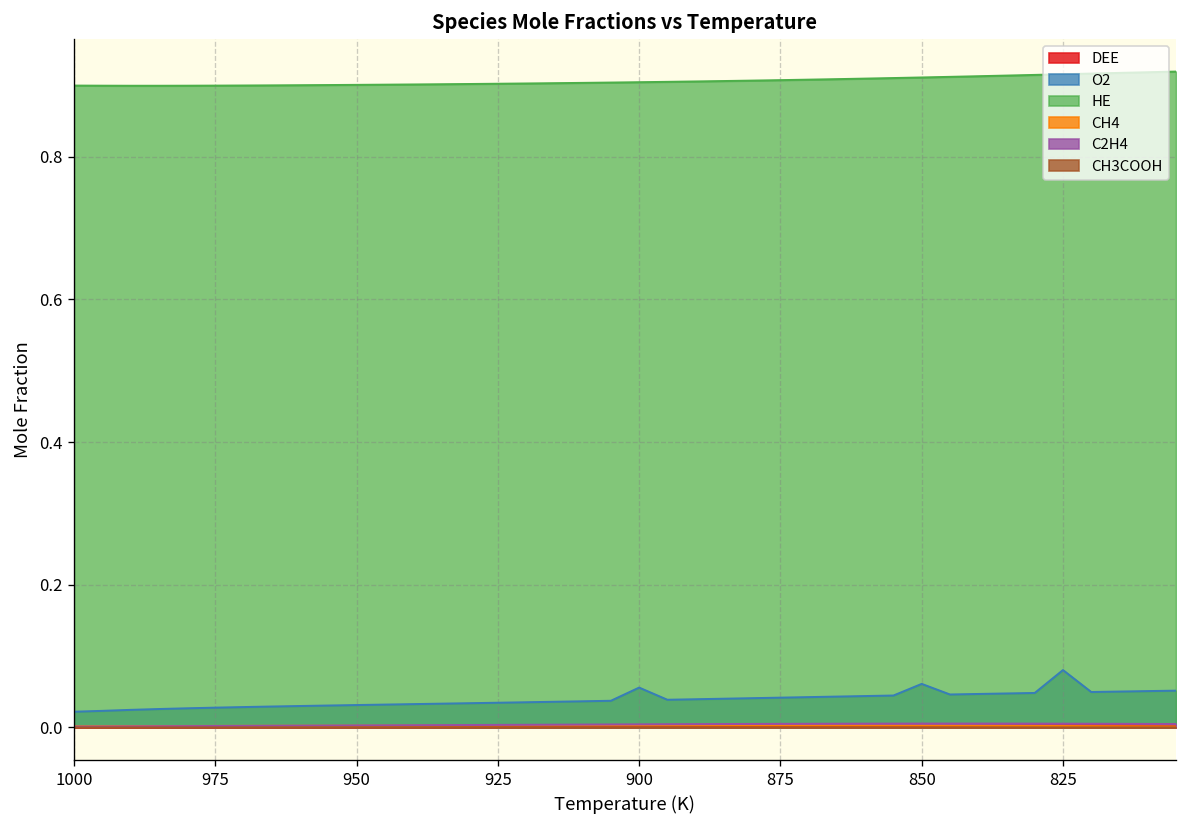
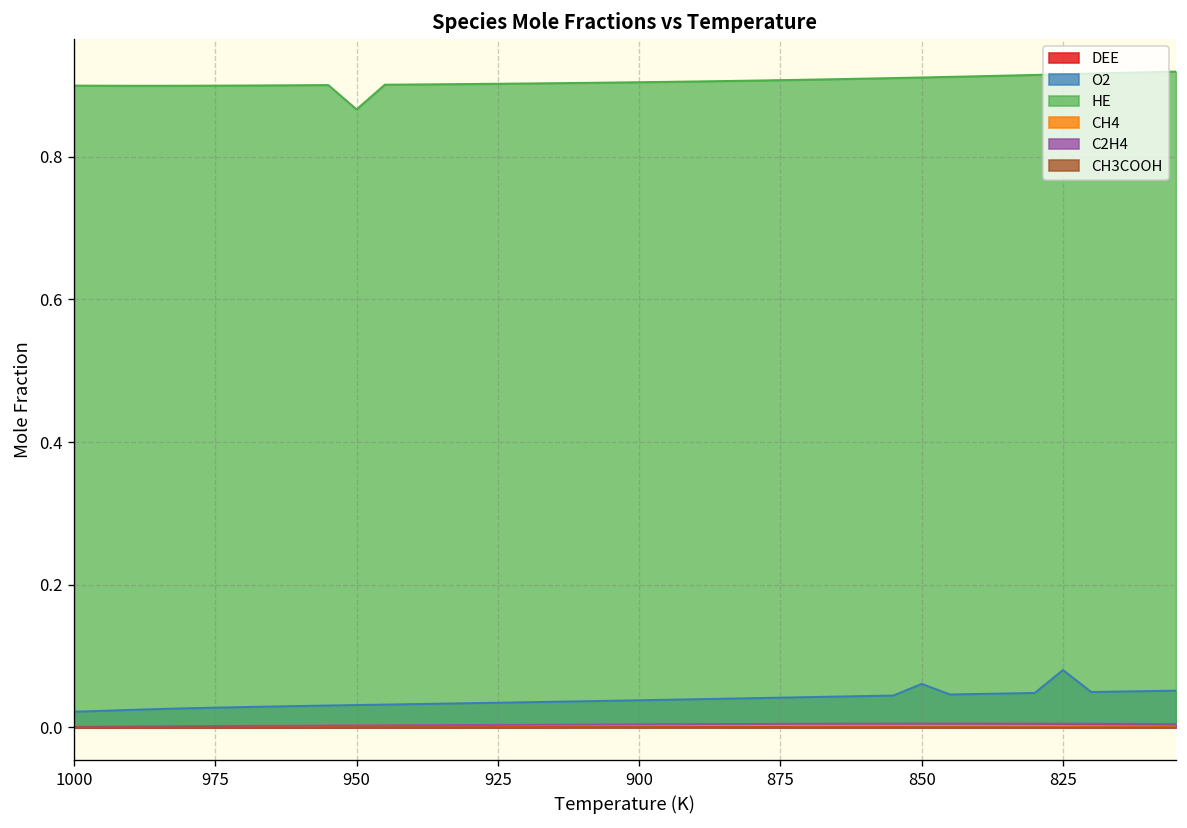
  {
    "O2": {
      "1000": 0.02,
      "975": 0.03,
      "950": 0.03,
      "925": 0.03,
-     "900": 0.06,
+     "900": 0.04,
      "875": 0.04,
      "850": 0.06,
      "825": 0.08
    },
    "HE": {
      "1000": 0.90,
      "975": 0.90,
-     "950": 0.90,
+     "950": 0.87,
      "925": 0.90,
      "900": 0.90,
      "875": 0.91,
      "850": 0.91
    }
  }
